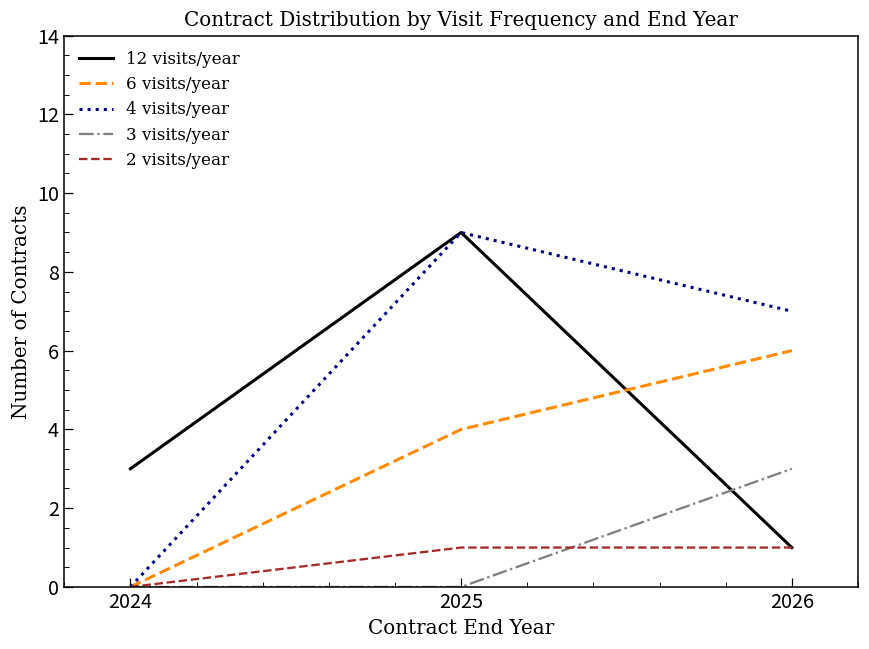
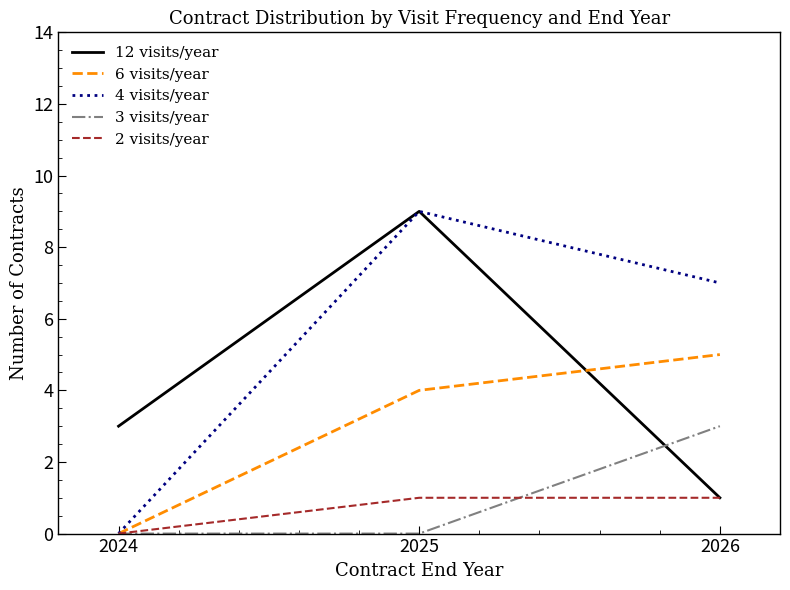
  {
    "12 visits/year": {
      "2024": 3
    },
    "6 visits/year": {
      "2025": 4,
-     "2026": 6
+     "2026": 5
    },
    "4 visits/year": {
      "2026": 7
    },
    "3 visits/year": {
      "2025": 0,
      "2026": 3
    },
    "2 visits/year": {
      "2025": 1
    }
  }
